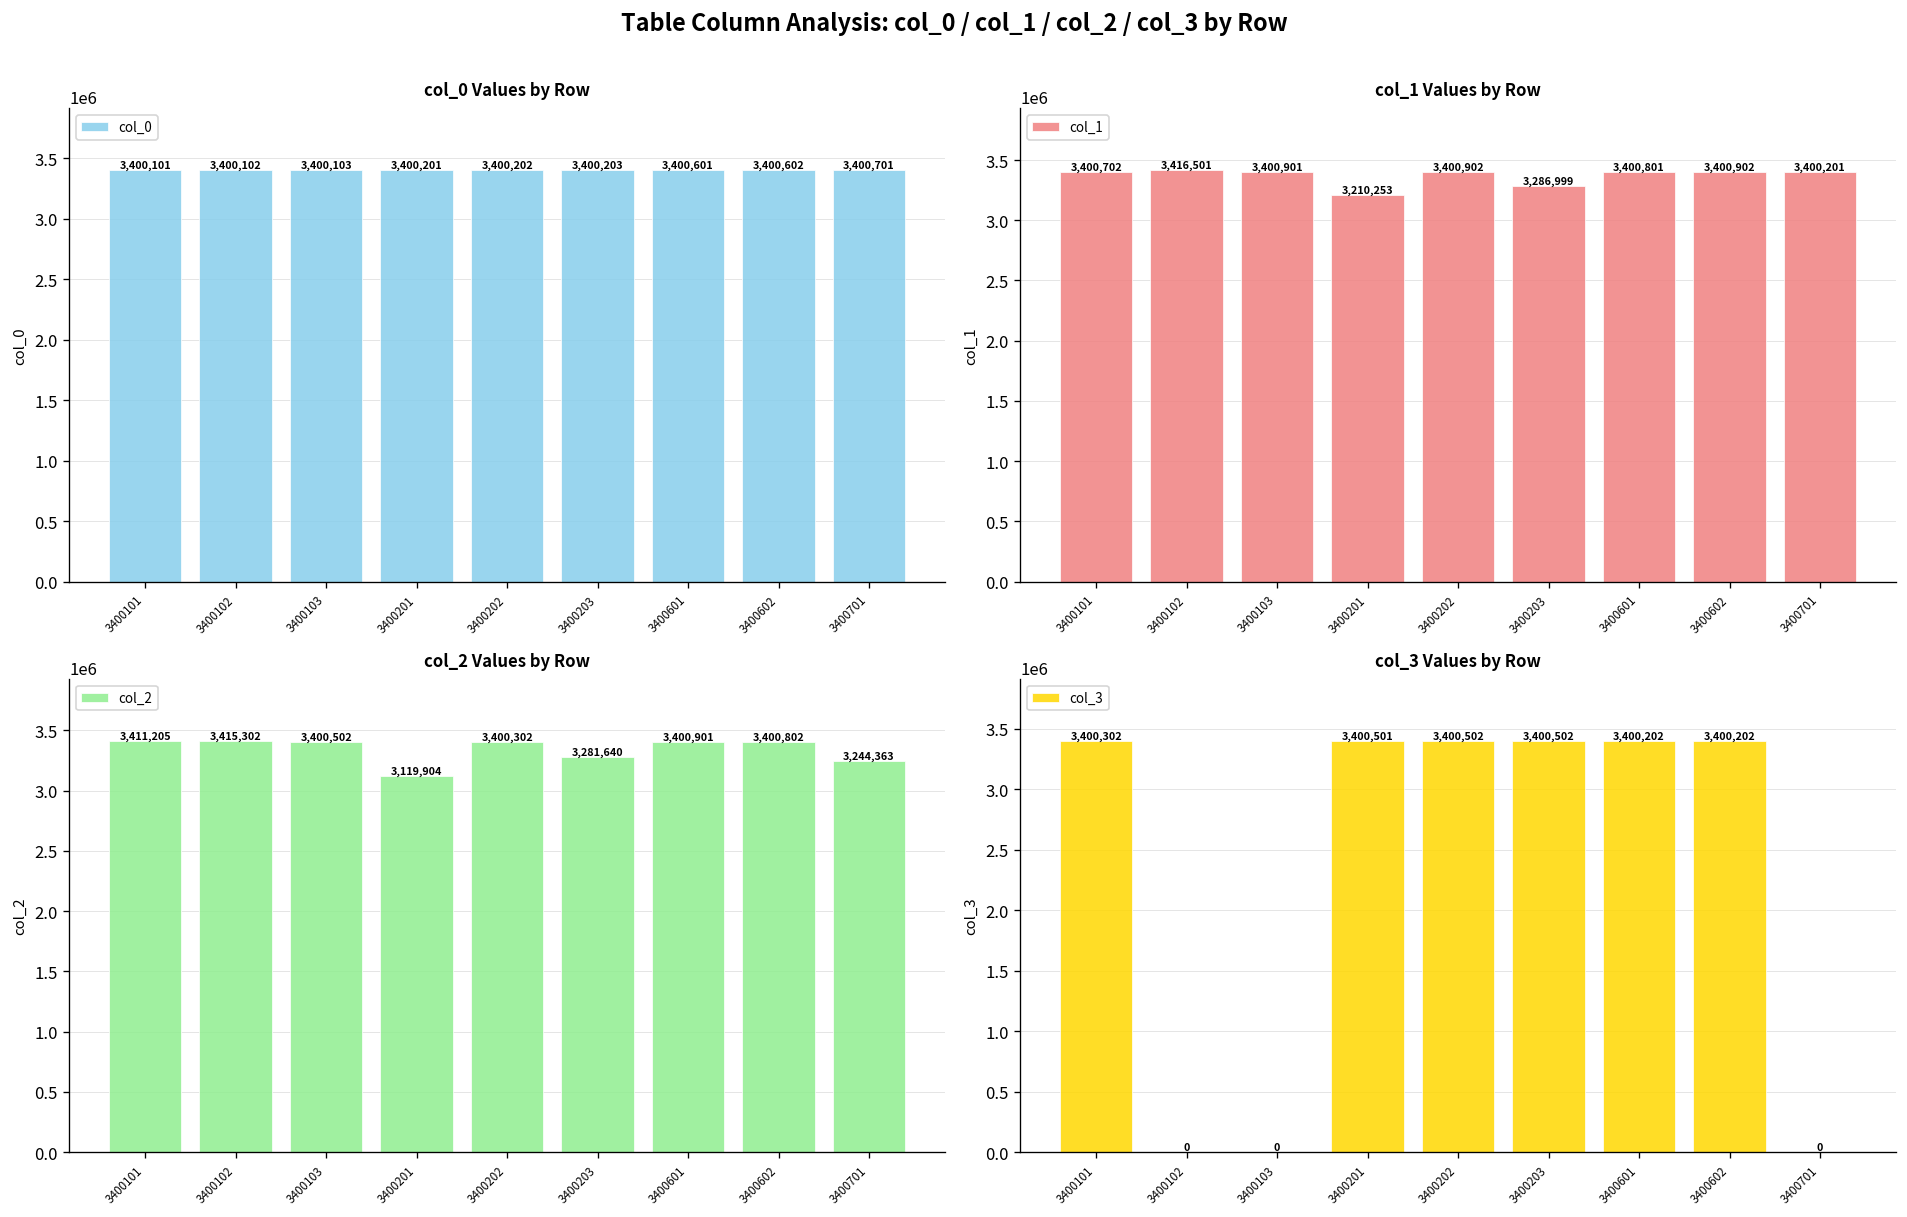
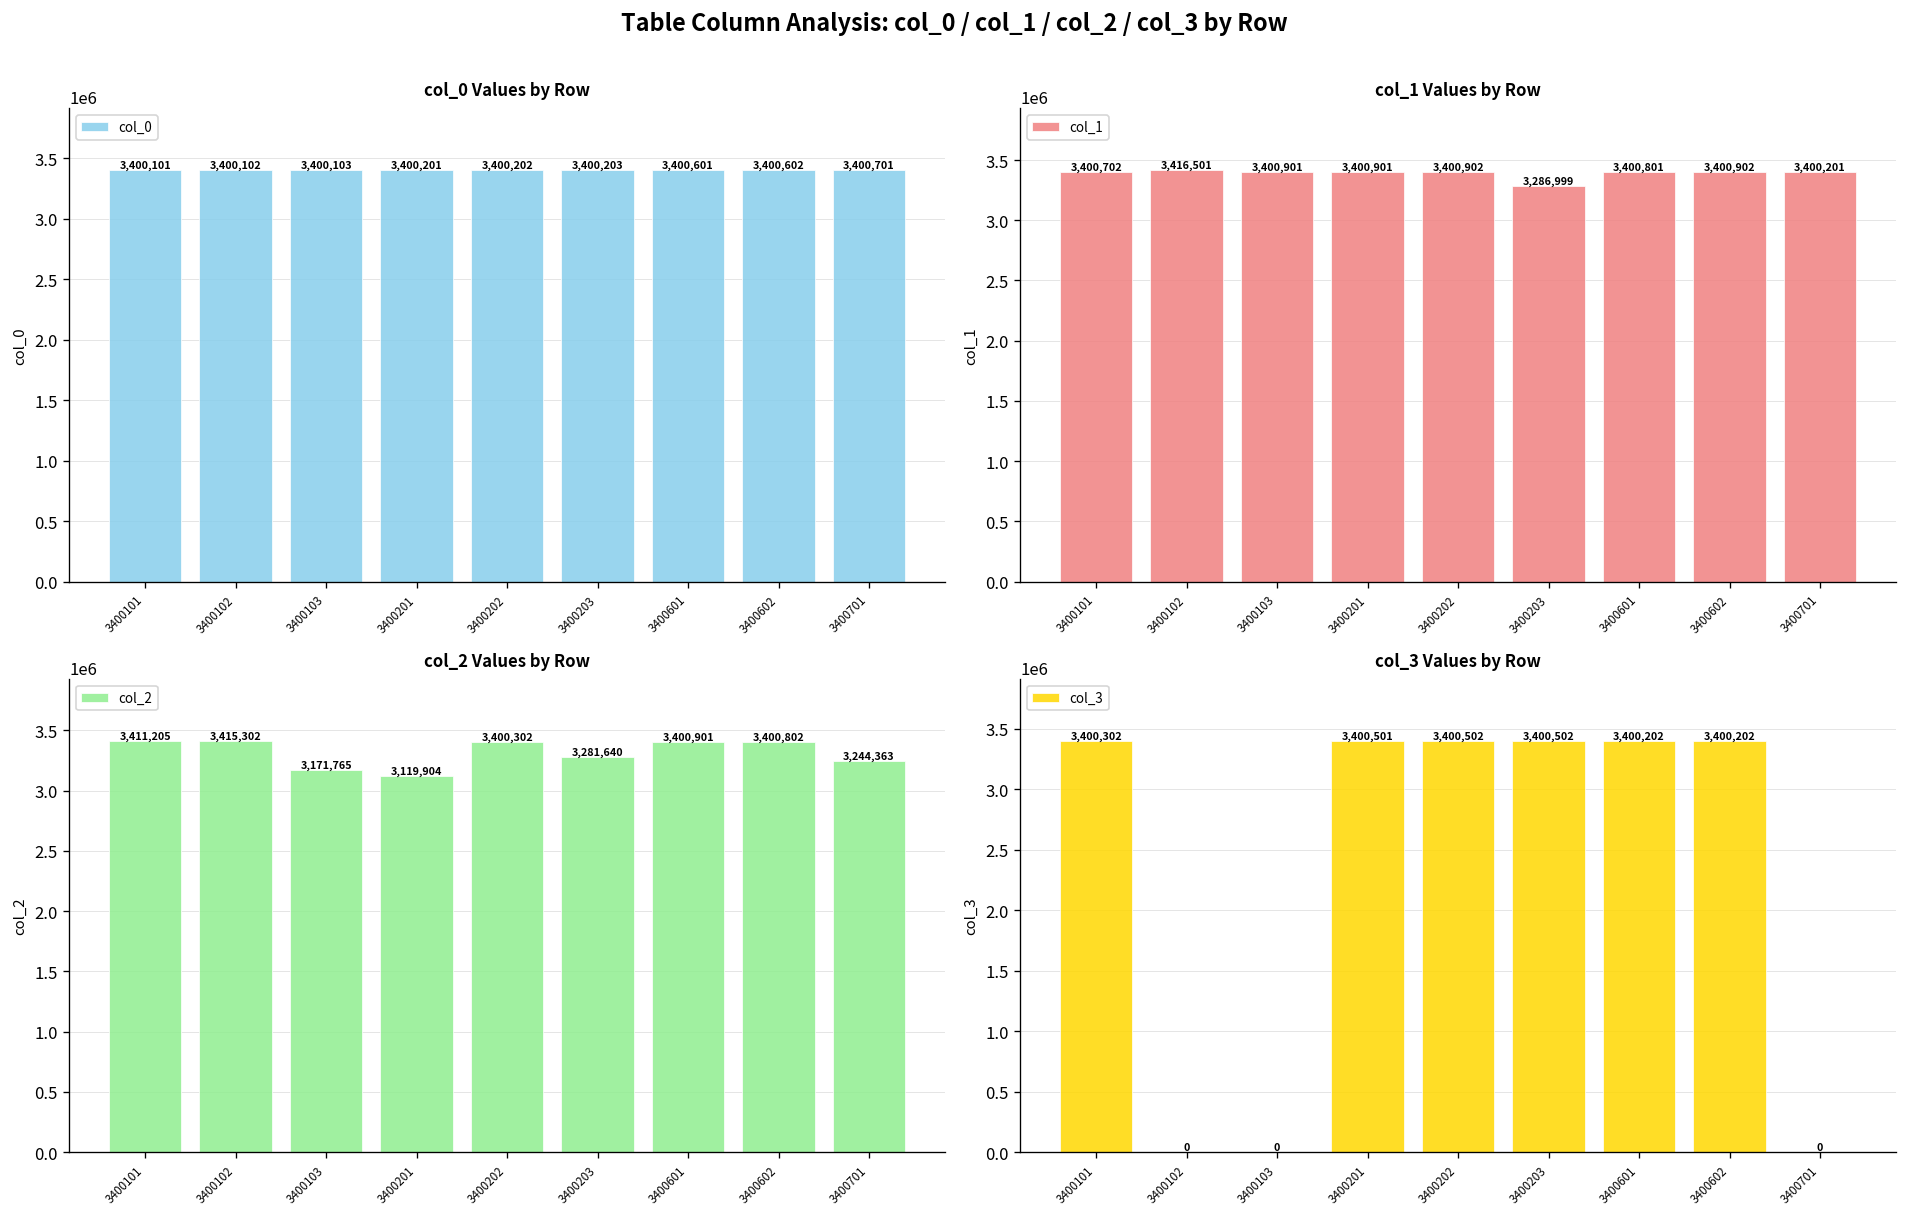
  {
    "col_0 Values by Row": {
      "3400101": "3,400,101",
      "3400102": "3,400,102",
      "3400103": "3,400,103",
      "3400201": "3,400,201",
      "3400202": "3,400,202",
      "3400203": "3,400,203",
      "3400601": "3,400,601",
      "3400602": "3,400,602",
      "3400701": "3,400,701"
    },
    "col_1 Values by Row": {
      "3400101": "3,400,702",
      "3400102": "3,416,501",
      "3400103": "3,400,901",
-     "3400201": "3,210,253",
+     "3400201": "3,400,901",
      "3400202": "3,400,902",
      "3400203": "3,286,999",
      "3400601": "3,400,801",
      "3400602": "3,400,902",
      "3400701": "3,400,201"
    },
    "col_2 Values by Row": {
      "3400101": "3,411,205",
      "3400102": "3,415,302",
-     "3400103": "3,400,502",
+     "3400103": "3,171,765",
      "3400201": "3,119,904",
      "3400202": "3,400,302",
      "3400203": "3,281,640",
      "3400601": "3,400,901",
      "3400602": "3,400,802",
      "3400701": "3,244,363"
    },
    "col_3 Values by Row": {
      "3400101": "3,400,302",
      "3400102": "0",
      "3400103": "0",
      "3400201": "3,400,501",
      "3400202": "3,400,502",
      "3400203": "3,400,502",
      "3400601": "3,400,202",
      "3400602": "3,400,202",
      "3400701": "0"
    }
  }
